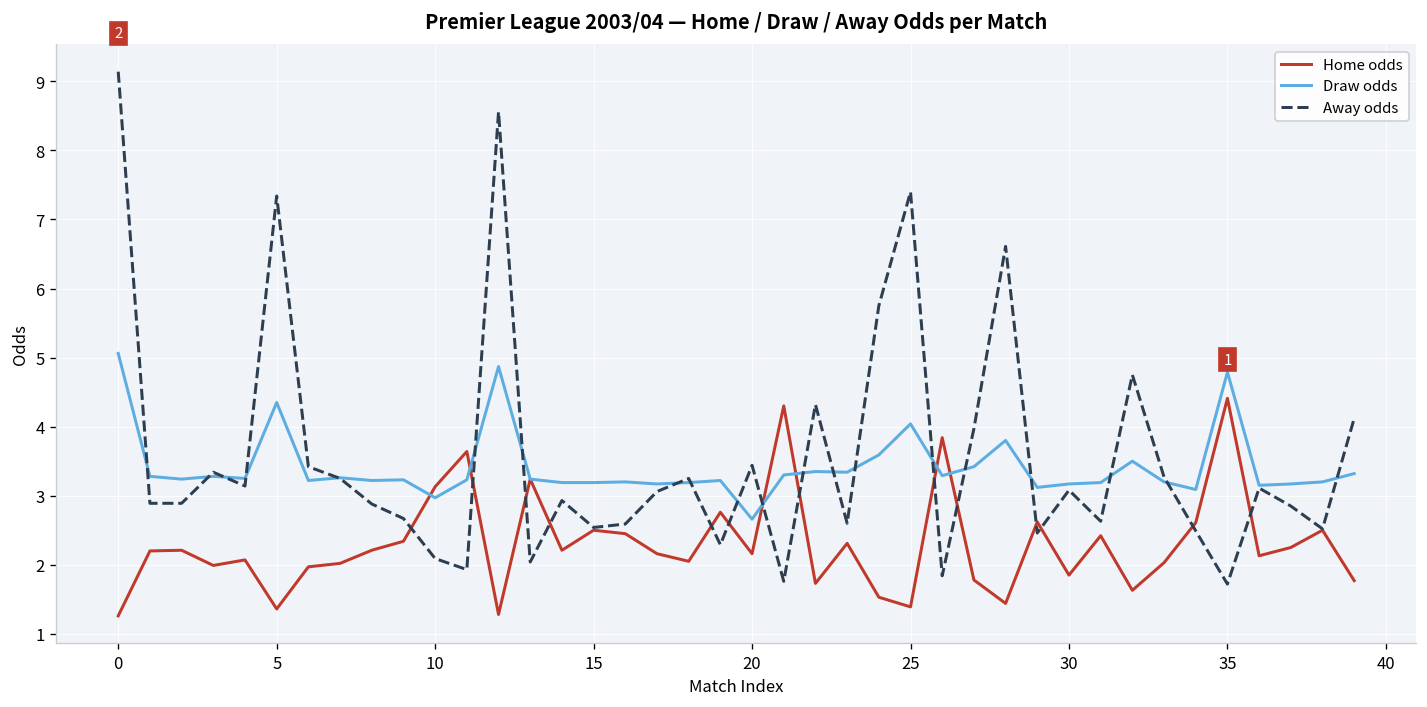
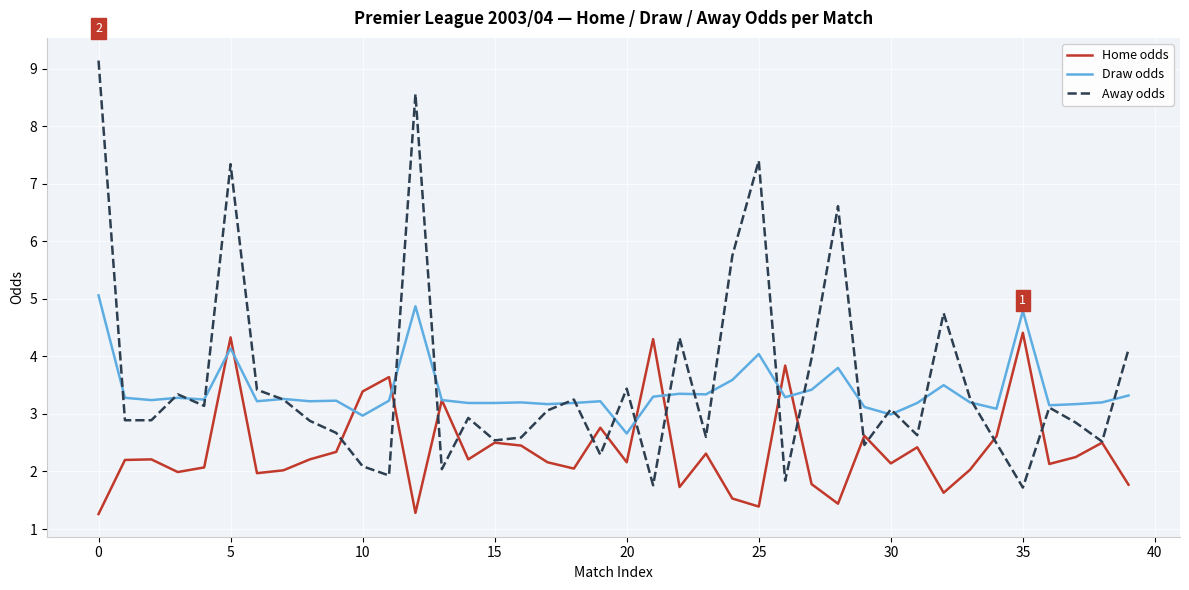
  {
    "Home odds": {
      "0": 1.3,
-     "5": 1.4,
-     "10": 3.1,
+     "5": 4.3,
+     "10": 3.4,
      "20": 2.2,
      "25": 1.4,
-     "30": 1.9,
+     "30": 2.1,
      "35": 4.4
    },
    "Draw odds": {
      "0": 5.1,
-     "5": 4.4,
+     "5": 4.1,
      "10": 3.0,
      "15": 3.2,
      "20": 2.7,
      "25": 4.0,
-     "30": 3.2
+     "30": 3.0
    },
    "Away odds": {
      "0": 9.1,
      "5": 7.3,
      "10": 2.1,
      "20": 3.4,
      "25": 7.4,
      "30": 3.1,
      "35": 1.7
    }
  }
